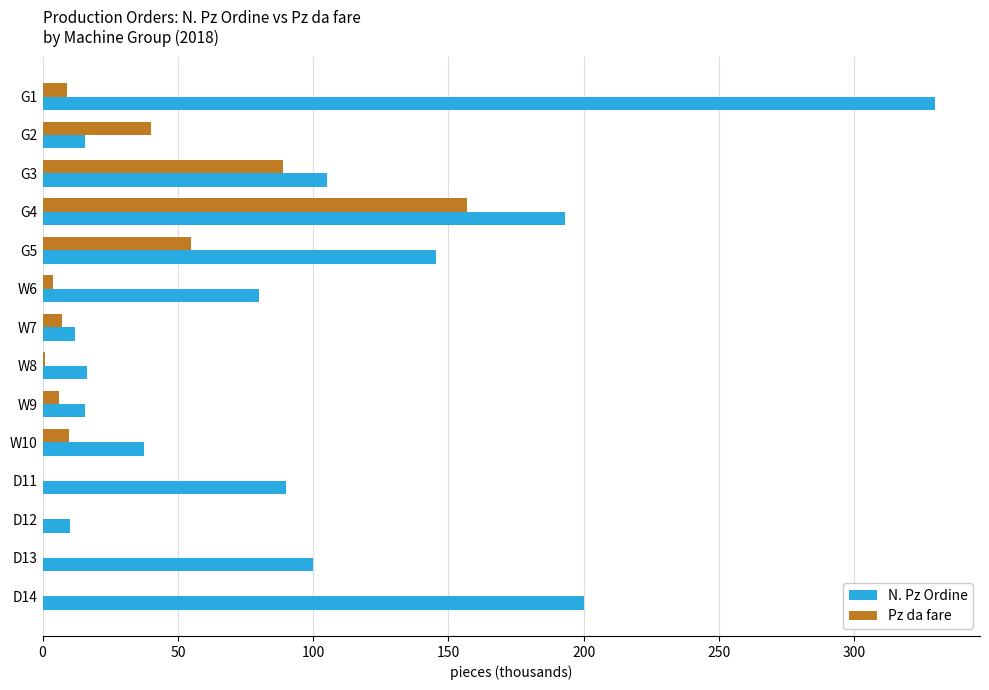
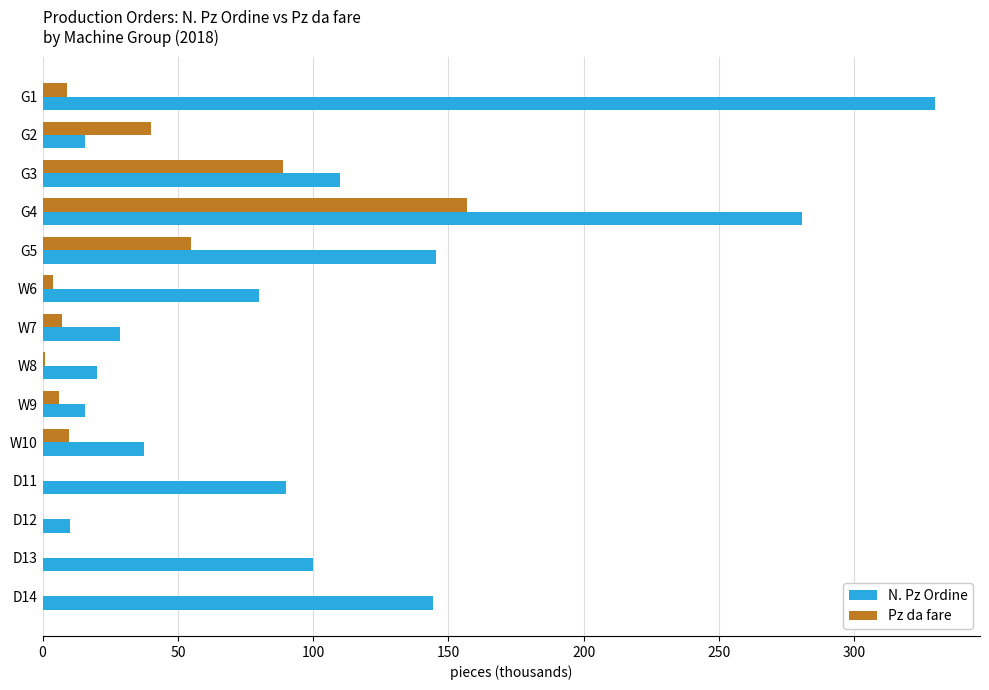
  {
    "N. Pz Ordine": {
      "G1": 330,
      "G2": 16,
-     "G3": 105,
-     "G4": 193,
+     "G3": 110,
+     "G4": 281,
      "G5": 145,
      "W6": 80,
-     "W7": 12,
-     "W8": 16,
+     "W7": 29,
+     "W8": 20,
      "W9": 16,
      "W10": 37,
      "D11": 90,
      "D12": 10,
      "D13": 100,
-     "D14": 200
+     "D14": 144
    },
    "Pz da fare": {
      "G1": 9,
      "G2": 40,
      "G3": 89,
      "G4": 157,
      "G5": 55,
      "W6": 4,
      "W7": 7,
      "W8": 1,
      "W9": 6,
      "W10": 10,
      "D11": 0,
      "D12": 0,
      "D13": 0,
      "D14": 0
    }
  }
